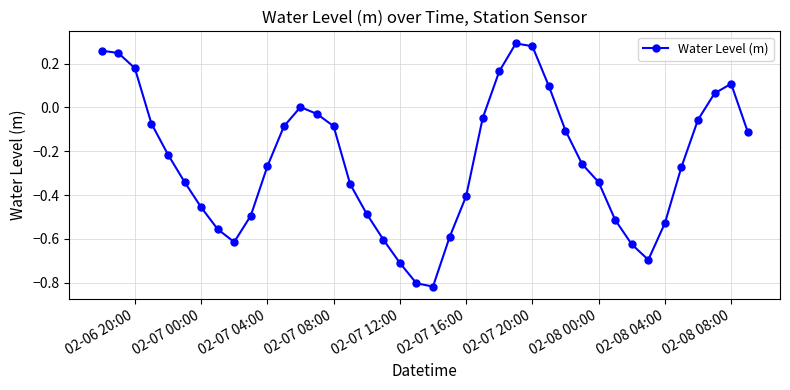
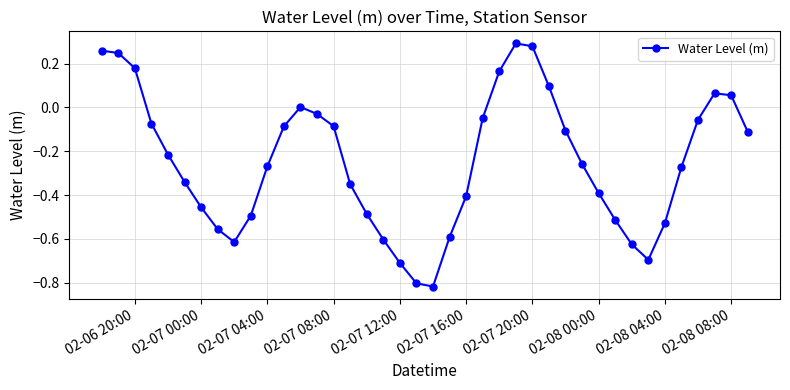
  {
    "02-06 20:00": 0.18,
    "02-07 00:00": -0.46,
    "02-07 04:00": -0.27,
    "02-07 08:00": -0.09,
    "02-07 12:00": -0.71,
    "02-07 16:00": -0.41,
    "02-07 20:00": 0.28,
-   "02-08 00:00": -0.34,
+   "02-08 00:00": -0.39,
    "02-08 04:00": -0.53,
-   "02-08 08:00": 0.11
+   "02-08 08:00": 0.06
  }
